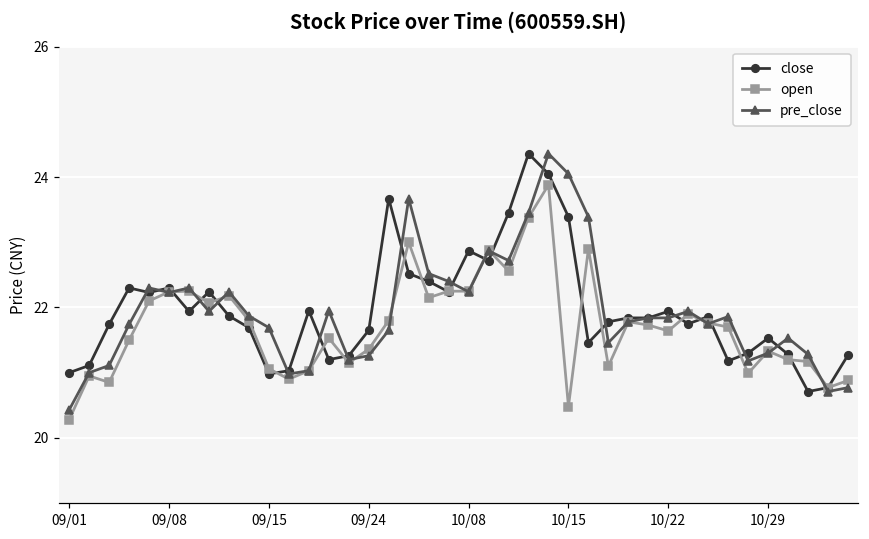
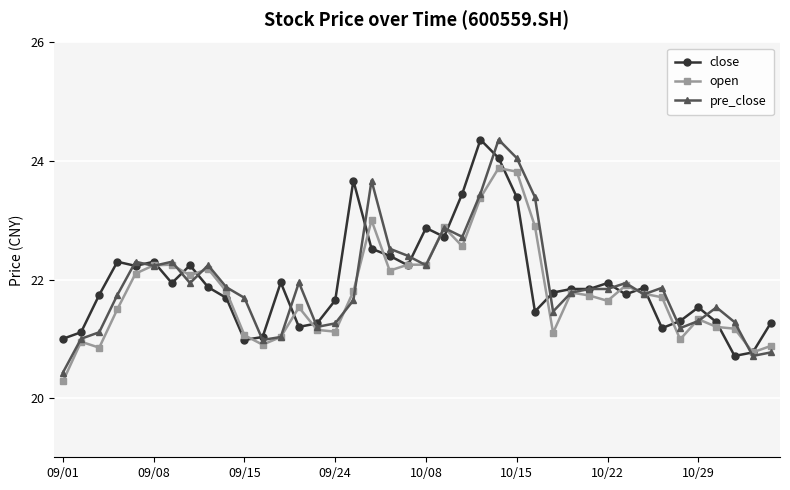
  {
    "open": {
      "09/01": 20.3,
      "09/15": 21.1,
-     "09/24": 21.4,
-     "10/15": 20.5,
+     "09/24": 21.1,
+     "10/15": 23.8,
      "10/22": 21.6
    }
  }
